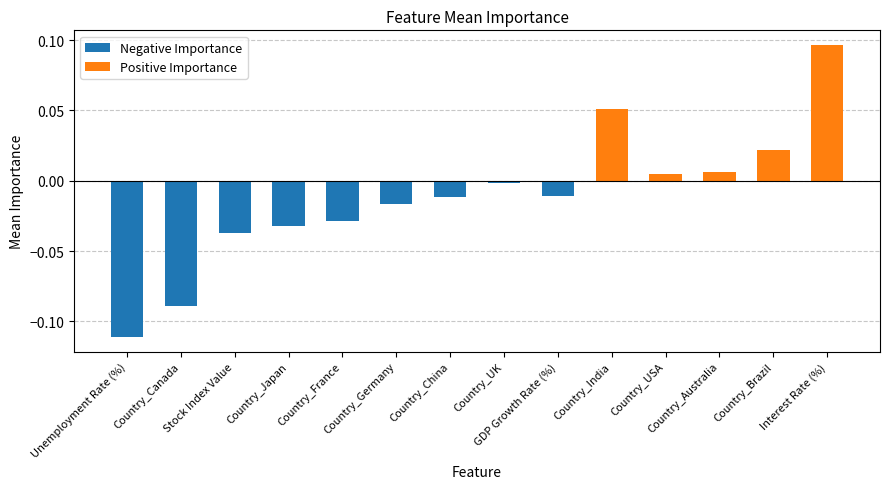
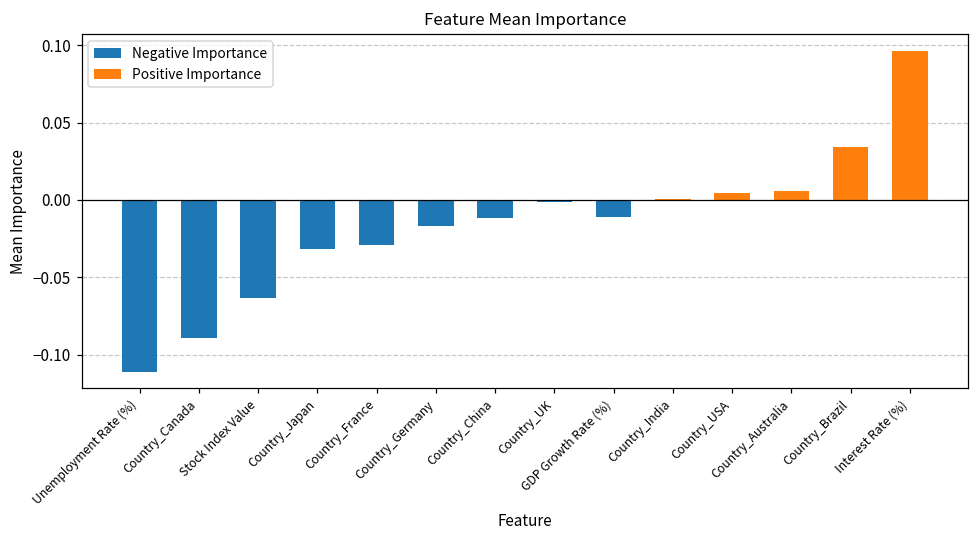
  {
    "Negative Importance": {
      "Unemployment Rate (%)": -0.111,
      "Country_Canada": -0.089,
-     "Stock Index Value": -0.037,
+     "Stock Index Value": -0.064,
      "Country_Japan": -0.032,
      "Country_France": -0.029,
      "Country_Germany": -0.017,
      "Country_China": -0.011,
      "GDP Growth Rate (%)": -0.011
    },
    "Positive Importance": {
-     "Country_India": 0.051,
+     "Country_India": 0.000,
      "Country_USA": 0.004,
      "Country_Australia": 0.006,
-     "Country_Brazil": 0.022,
+     "Country_Brazil": 0.034,
      "Interest Rate (%)": 0.097
    }
  }
